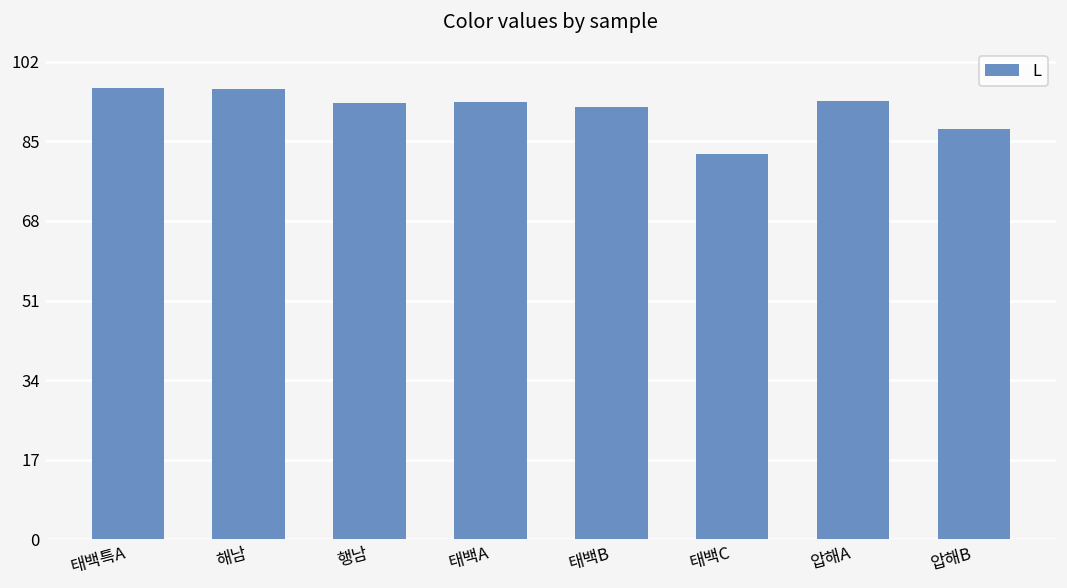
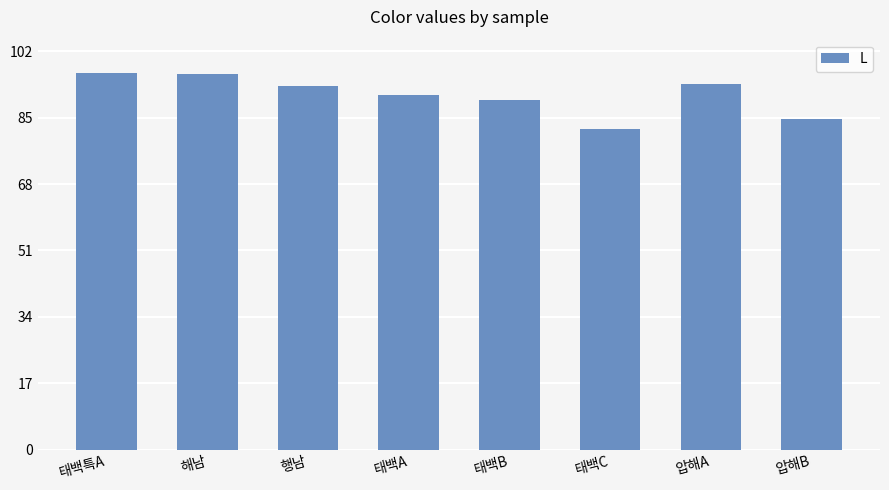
  {
    "태백특A": 96,
    "해남": 96,
    "행남": 93,
-   "태백A": 93,
-   "태백B": 92,
+   "태백A": 91,
+   "태백B": 90,
    "태백C": 82,
    "압해A": 94,
-   "압해B": 88
+   "압해B": 85
  }
